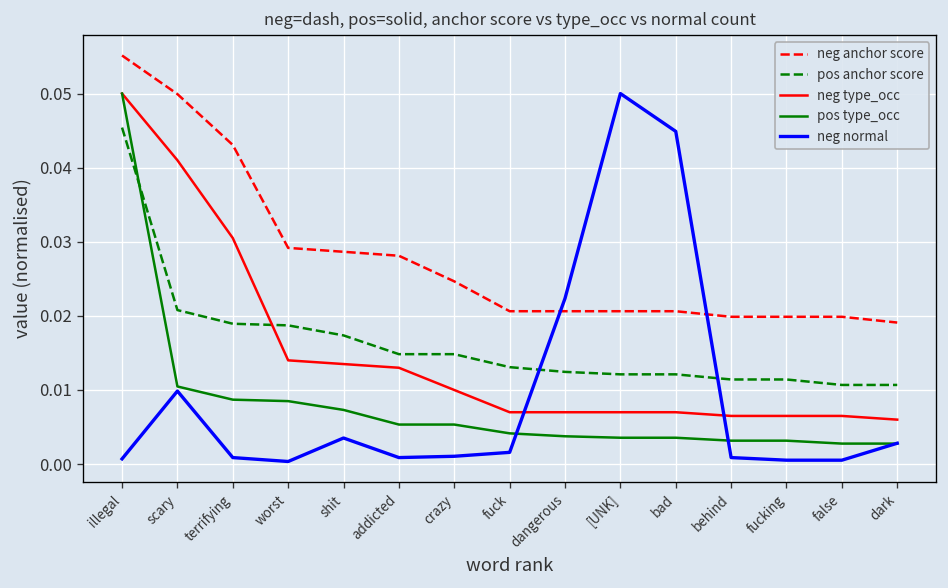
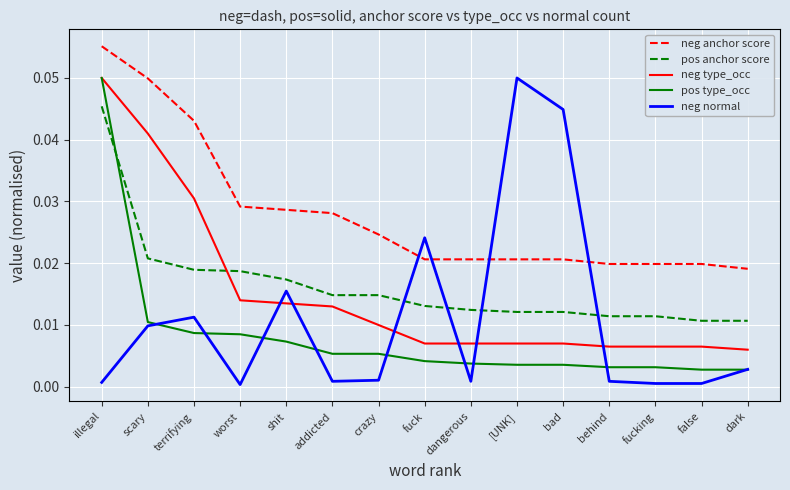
  {
    "neg normal": {
      "illegal": 0.001,
      "scary": 0.010,
-     "terrifying": 0.001,
+     "terrifying": 0.011,
      "worst": 0.000,
-     "shit": 0.004,
+     "shit": 0.015,
      "addicted": 0.001,
      "crazy": 0.001,
-     "fuck": 0.002,
-     "dangerous": 0.022,
+     "fuck": 0.024,
+     "dangerous": 0.001,
      "[UNK]": 0.050,
      "bad": 0.045,
      "behind": 0.001,
      "fucking": 0.001,
      "false": 0.001
    }
  }
